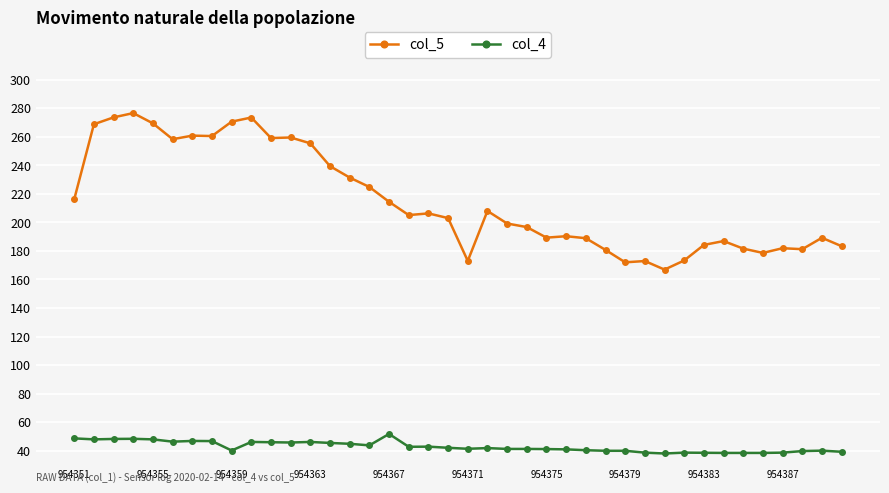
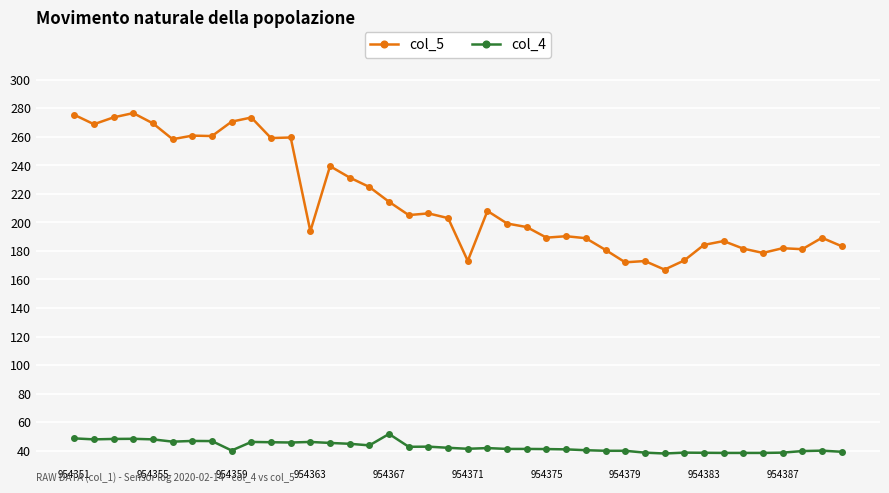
  {
    "col_5": {
-     "954351": 216,
+     "954351": 275,
      "954355": 269,
      "954359": 271,
-     "954363": 255,
+     "954363": 194,
      "954367": 214,
      "954371": 173,
      "954375": 189,
      "954379": 172,
      "954383": 184,
      "954387": 182
    },
    "col_4": {
      "954351": 49,
      "954355": 48,
      "954359": 40,
      "954363": 46,
      "954367": 52,
      "954371": 41,
      "954375": 41,
      "954379": 40,
      "954383": 39,
      "954387": 39
    }
  }
